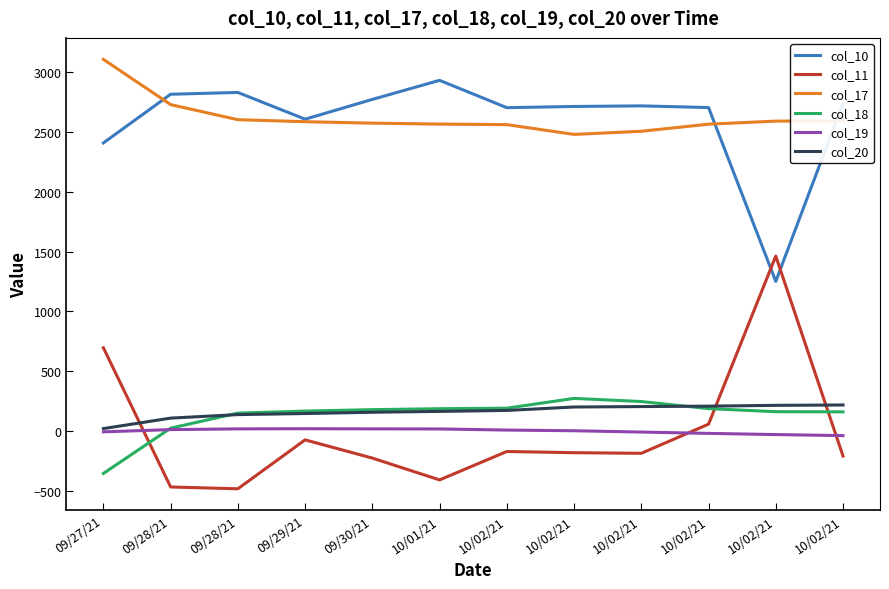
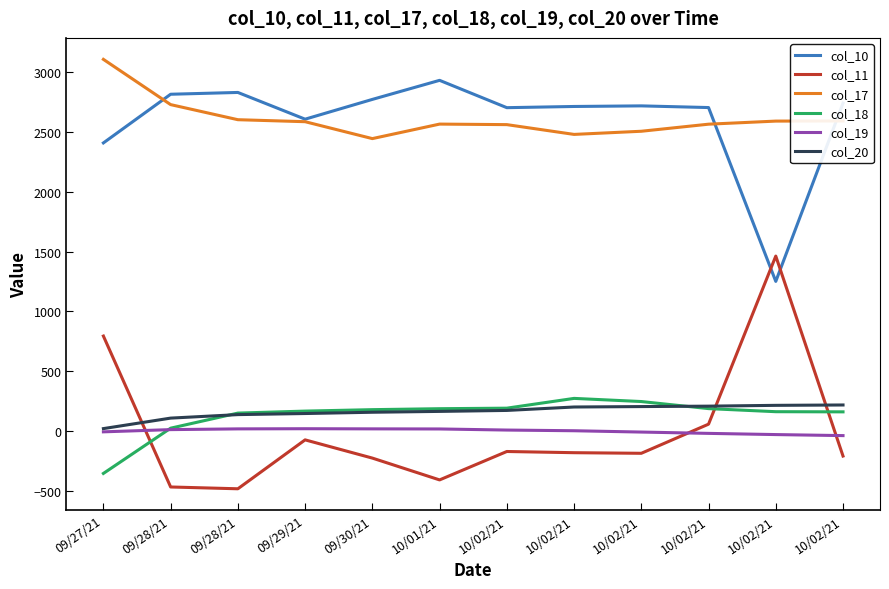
  {
    "col_10": {
      "09/27/21": 2410,
      "09/30/21": 2770,
      "10/01/21": 2930
    },
    "col_11": {
-     "09/27/21": 700,
+     "09/27/21": 800,
      "09/29/21": -70,
      "09/30/21": -220,
      "10/01/21": -410
    },
    "col_17": {
      "09/27/21": 3100,
-     "09/30/21": 2570,
+     "09/30/21": 2440,
      "10/01/21": 2560
    },
    "col_18": {
      "09/27/21": -350,
      "10/01/21": 190
    },
    "col_19": {
      "09/27/21": 0,
      "09/29/21": 20,
      "09/30/21": 20,
      "10/01/21": 20
    },
    "col_20": {
      "09/27/21": 20,
      "10/01/21": 170
    }
  }
